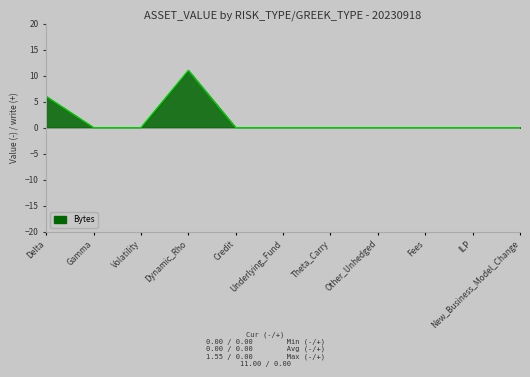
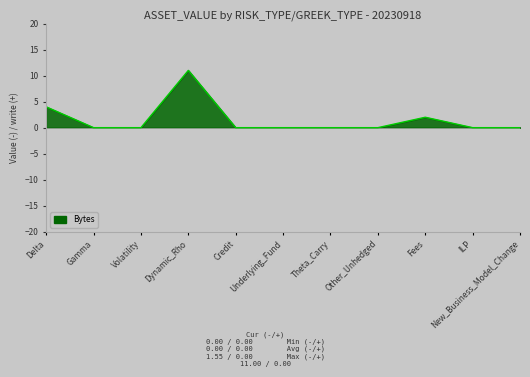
  {
-   "Delta": 6,
+   "Delta": 4,
    "Gamma": 0,
    "Volatility": 0,
    "Dynamic_Rho": 11,
    "Credit": 0,
    "Underlying_Fund": 0,
    "Theta_Carry": 0,
    "Other_Unhedged": 0,
-   "Fees": 0,
+   "Fees": 2,
    "ILP": 0,
    "New_Business_Model_Change": 0
  }
